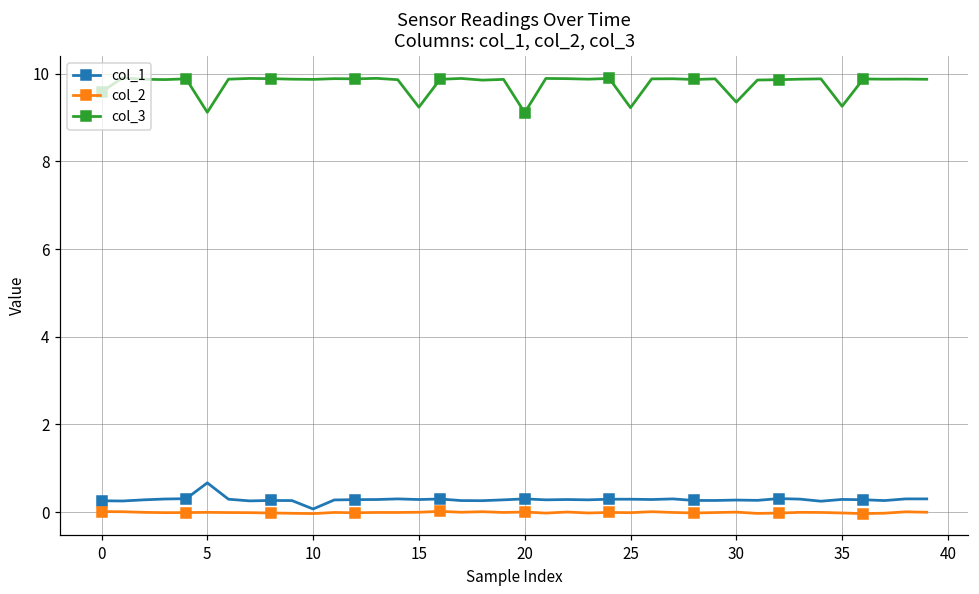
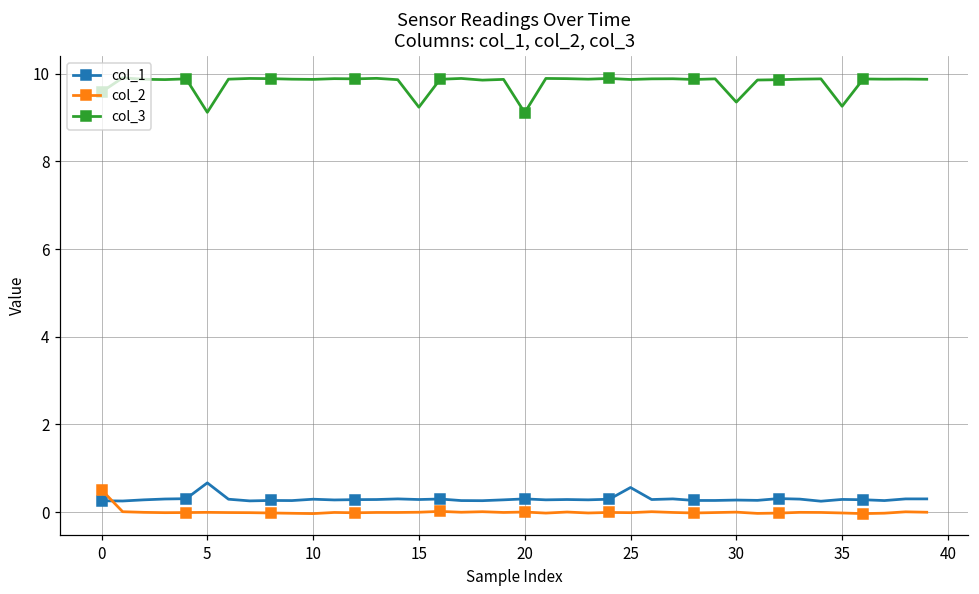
  {
    "col_1": {
      "0": 0.3,
      "5": 0.7,
-     "10": 0.1,
+     "10": 0.3,
      "15": 0.3,
      "20": 0.3,
-     "25": 0.3,
+     "25": 0.6,
      "30": 0.3,
      "35": 0.3
    },
    "col_2": {
-     "0": 0.0,
+     "0": 0.5,
      "5": 0.0,
      "10": 0.0,
      "15": 0.0,
      "20": 0.0,
      "25": 0.0,
      "30": 0.0,
      "35": 0.0
    },
    "col_3": {
      "5": 9.1,
      "10": 9.9,
      "15": 9.2,
      "20": 9.1,
-     "25": 9.2,
+     "25": 9.9,
      "30": 9.4,
      "35": 9.3
    }
  }
